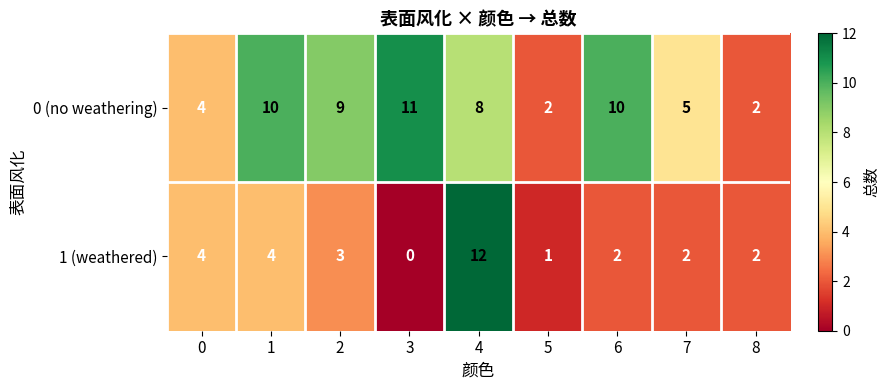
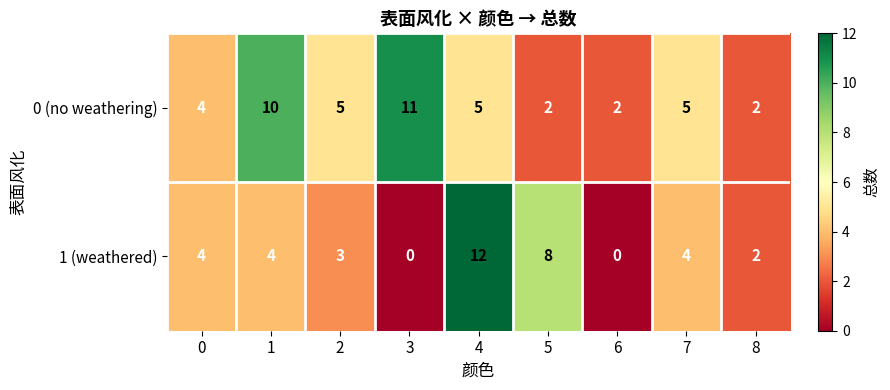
  {
    "0 (no weathering)": {
      "0": 4,
      "1": 10,
-     "2": 9,
+     "2": 5,
      "3": 11,
-     "4": 8,
+     "4": 5,
      "5": 2,
-     "6": 10,
+     "6": 2,
      "7": 5,
      "8": 2
    },
    "1 (weathered)": {
      "0": 4,
      "1": 4,
      "2": 3,
      "3": 0,
      "4": 12,
-     "5": 1,
-     "6": 2,
-     "7": 2,
+     "5": 8,
+     "6": 0,
+     "7": 4,
      "8": 2
    }
  }
